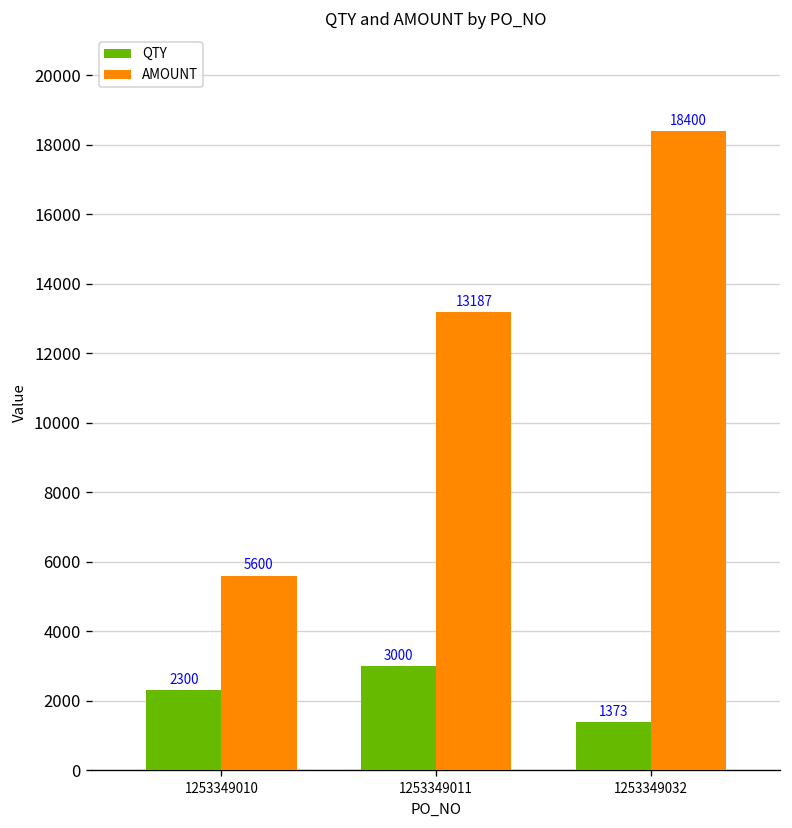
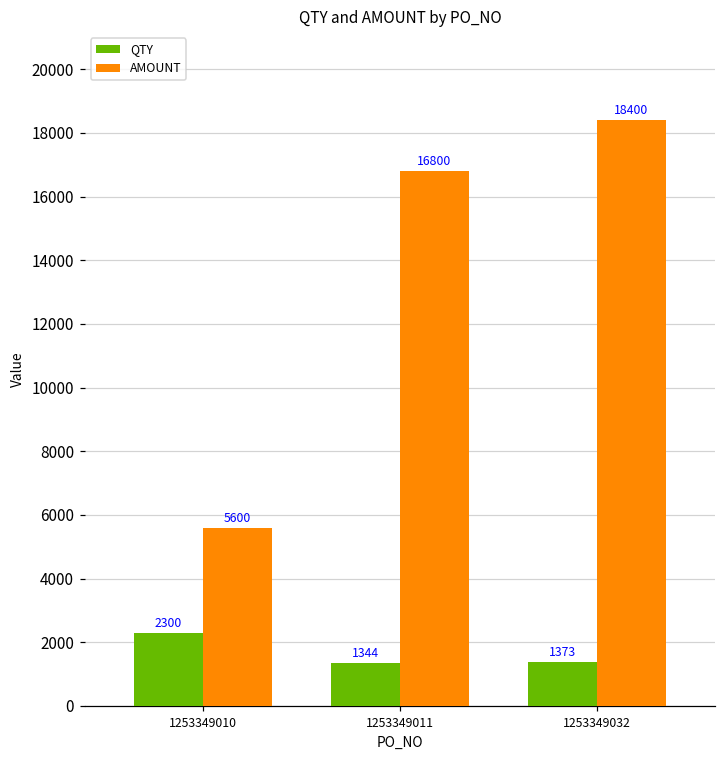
  {
    "QTY": {
      "1253349010": 2300,
-     "1253349011": 3000,
+     "1253349011": 1344,
      "1253349032": 1373
    },
    "AMOUNT": {
      "1253349010": 5600,
-     "1253349011": 13187,
+     "1253349011": 16800,
      "1253349032": 18400
    }
  }
